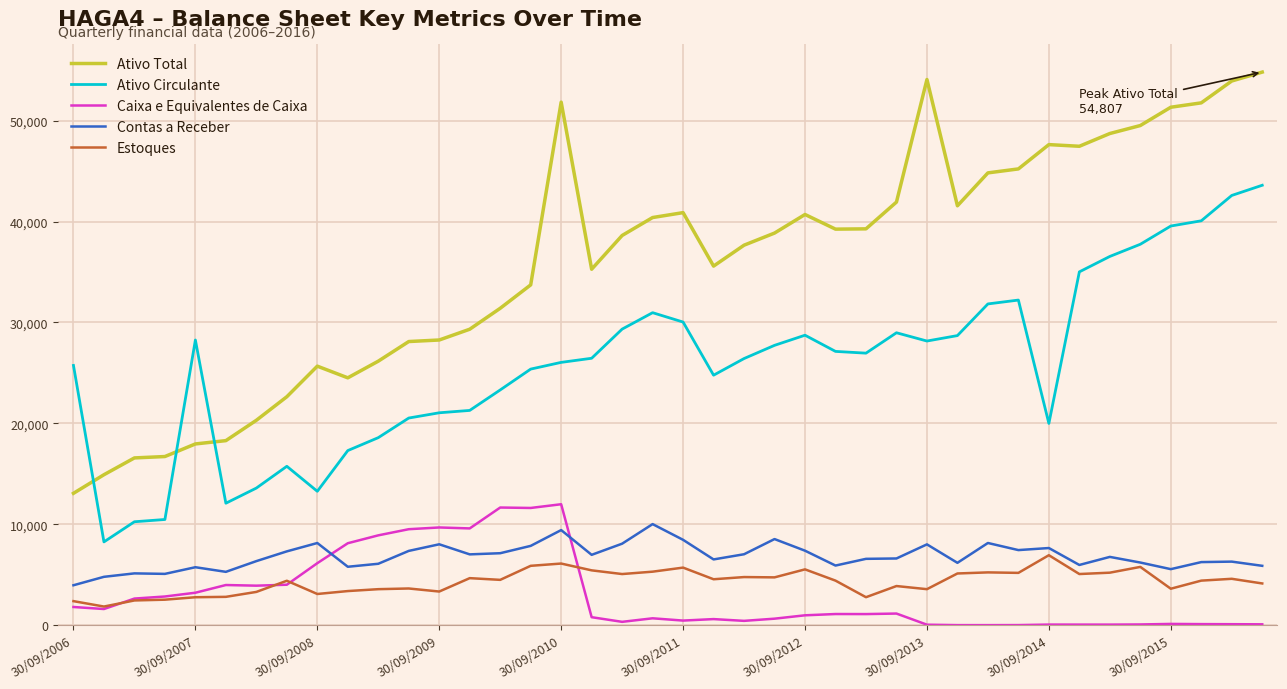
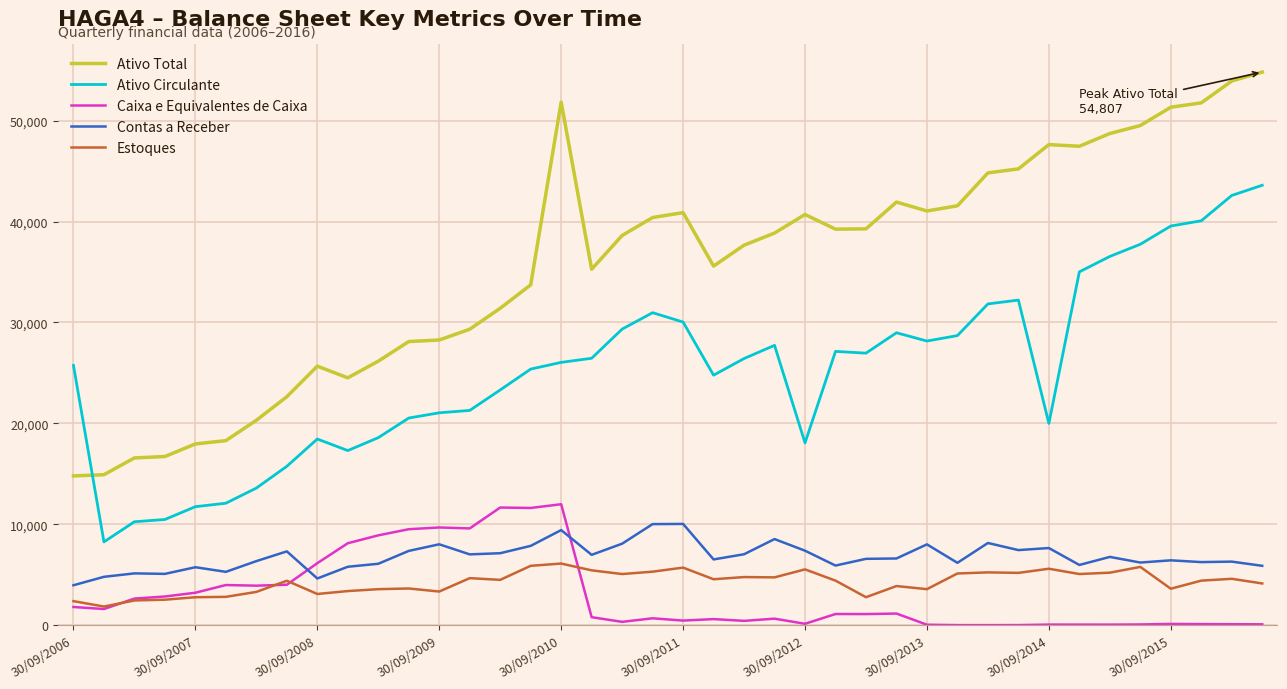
  {
    "Ativo Total": {
-     "30/09/2006": "13,100",
+     "30/09/2006": "14,800",
      "30/09/2007": "18,000",
      "30/09/2008": "25,700",
      "30/09/2009": "28,300",
      "30/09/2010": "51,800",
      "30/09/2011": "40,900",
      "30/09/2012": "40,700",
-     "30/09/2013": "54,100",
+     "30/09/2013": "41,000",
      "30/09/2014": "47,600"
    },
    "Ativo Circulante": {
      "30/09/2006": "25,700",
-     "30/09/2007": "28,300",
-     "30/09/2008": "13,300",
+     "30/09/2007": "11,700",
+     "30/09/2008": "18,400",
      "30/09/2009": "21,000",
      "30/09/2010": "26,000",
      "30/09/2011": "30,000",
-     "30/09/2012": "28,700",
+     "30/09/2012": "18,100",
      "30/09/2013": "28,200",
      "30/09/2014": "20,000",
      "30/09/2015": "39,600"
    },
    "Caixa e Equivalentes de Caixa": {
      "30/09/2006": "1,800",
      "30/09/2007": "3,200",
      "30/09/2008": "6,100",
      "30/09/2009": "9,700",
      "30/09/2010": "12,000",
      "30/09/2011": "500",
-     "30/09/2012": "1,000",
+     "30/09/2012": "100",
      "30/09/2013": "100",
      "30/09/2014": "100",
      "30/09/2015": "100"
    },
    "Contas a Receber": {
      "30/09/2006": "4,000",
      "30/09/2007": "5,700",
-     "30/09/2008": "8,100",
+     "30/09/2008": "4,600",
      "30/09/2009": "8,000",
      "30/09/2010": "9,400",
-     "30/09/2011": "8,500",
+     "30/09/2011": "10,000",
      "30/09/2012": "7,400",
      "30/09/2013": "8,000",
      "30/09/2014": "7,600",
-     "30/09/2015": "5,600"
+     "30/09/2015": "6,400"
    },
    "Estoques": {
      "30/09/2006": "2,400",
      "30/09/2007": "2,800",
      "30/09/2008": "3,100",
      "30/09/2009": "3,300",
      "30/09/2010": "6,100",
      "30/09/2011": "5,700",
      "30/09/2012": "5,500",
      "30/09/2013": "3,600",
-     "30/09/2014": "6,900",
+     "30/09/2014": "5,600",
      "30/09/2015": "3,600"
    }
  }
